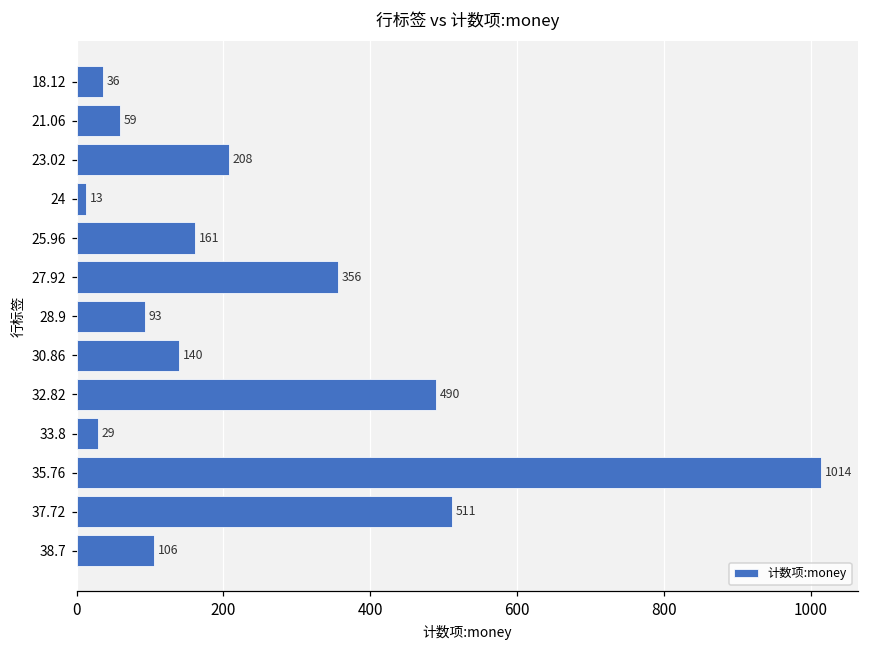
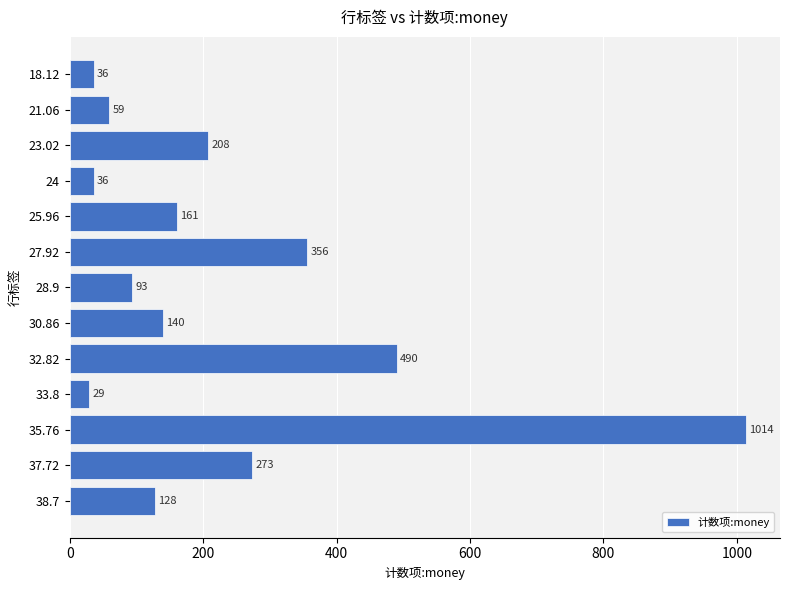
  {
    "18.12": 36,
    "21.06": 59,
    "23.02": 208,
-   "24": 13,
+   "24": 36,
    "25.96": 161,
    "27.92": 356,
    "28.9": 93,
    "30.86": 140,
    "32.82": 490,
    "33.8": 29,
    "35.76": 1014,
-   "37.72": 511,
-   "38.7": 106
+   "37.72": 273,
+   "38.7": 128
  }
